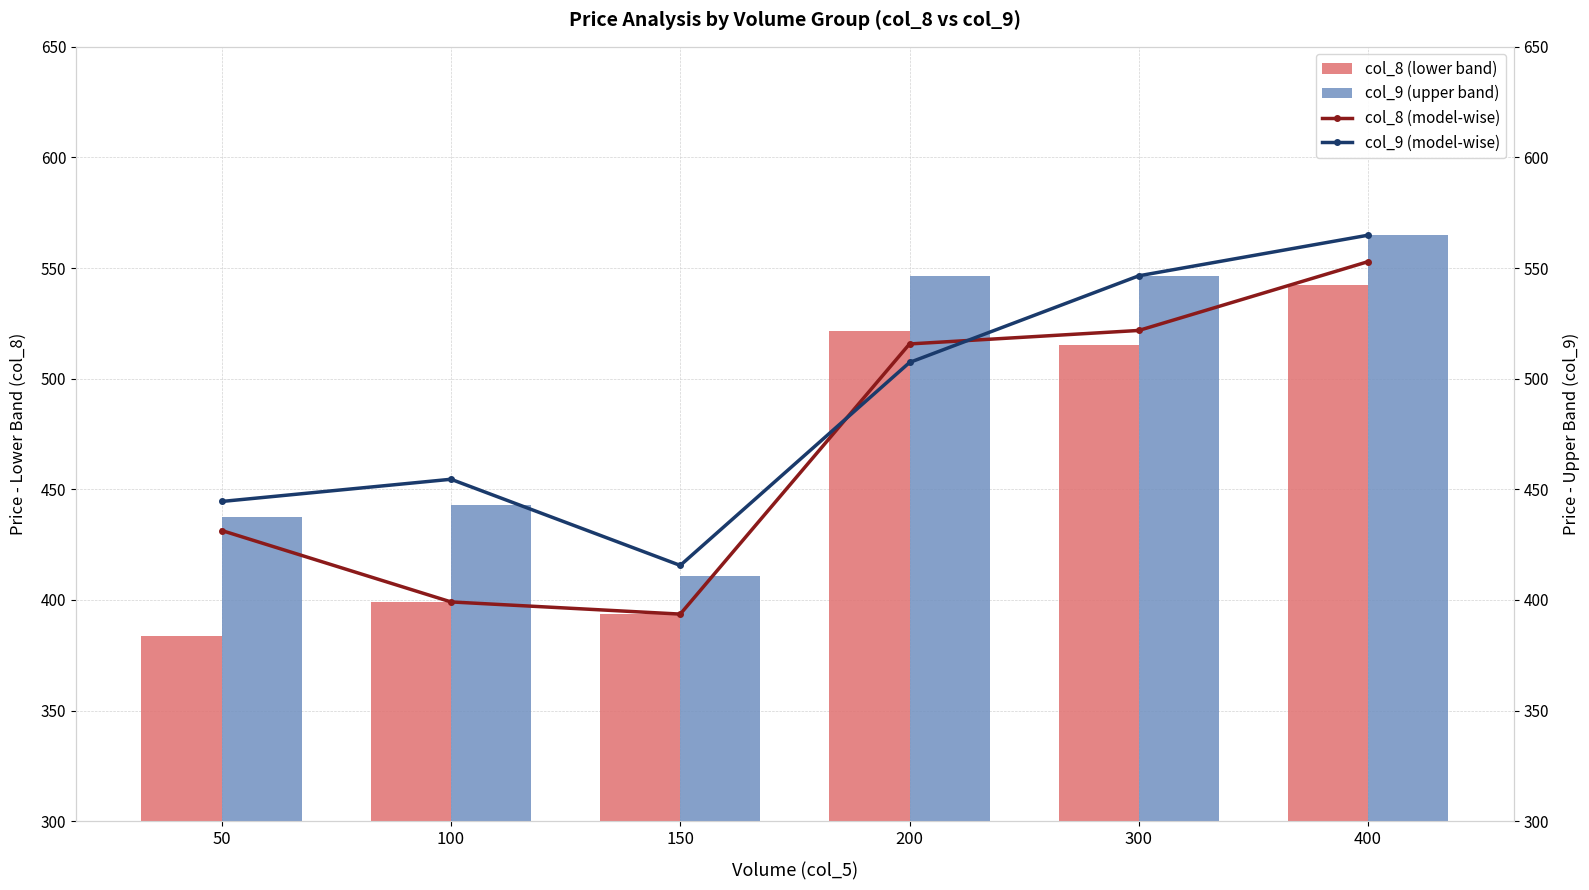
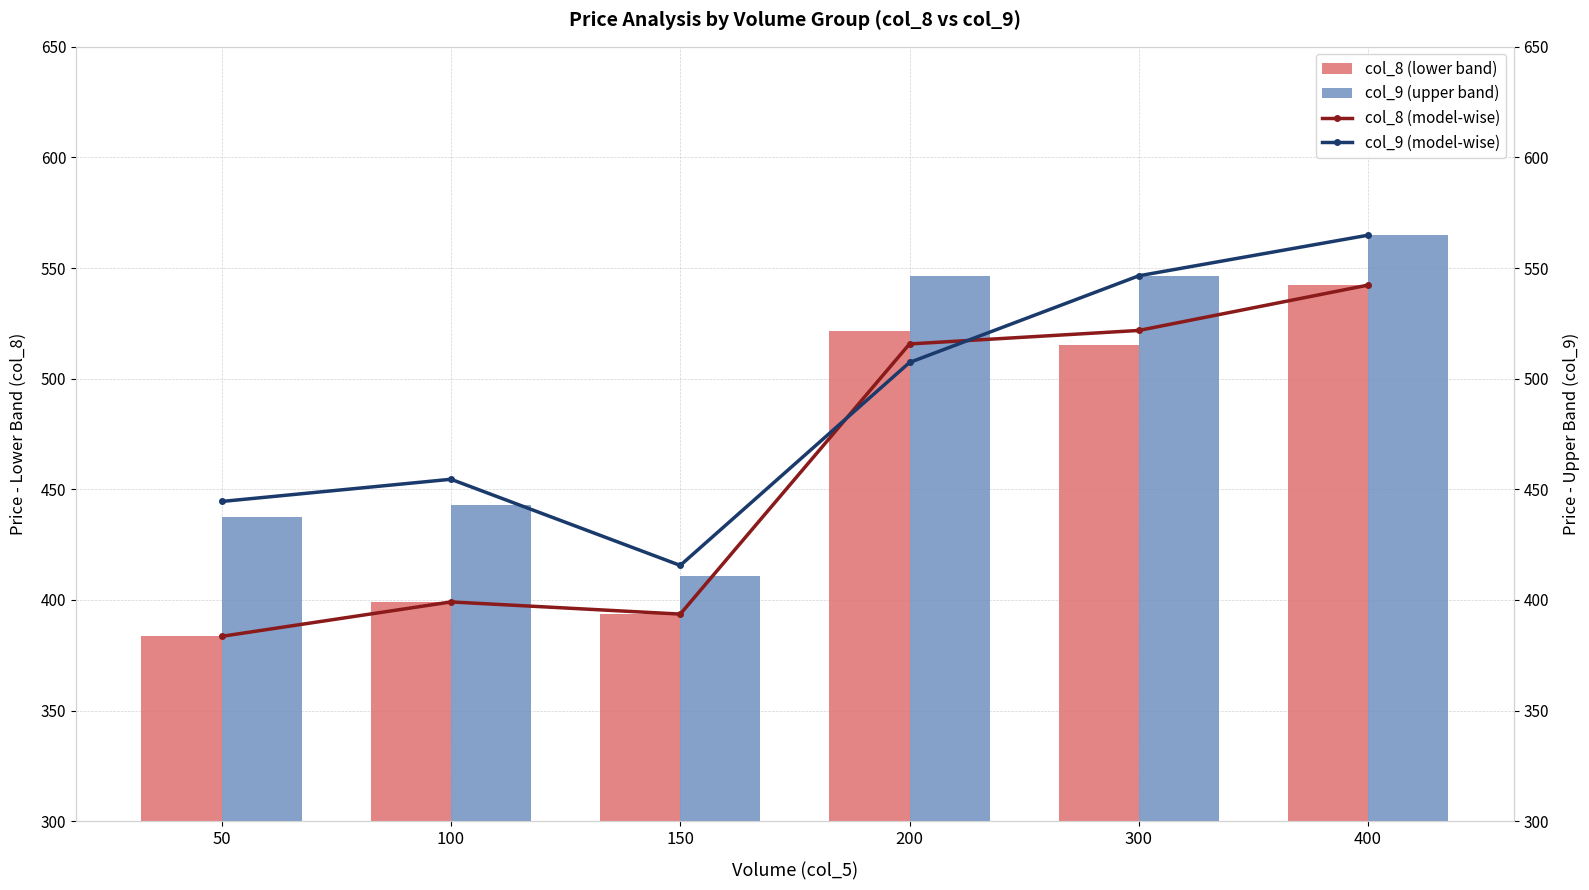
  {
    "col_8 (lower band)": {
      "50": 384,
      "100": 399,
      "150": 394,
      "200": 522,
      "300": 515,
      "400": 542
    },
    "col_9 (upper band)": {
      "50": 437,
      "100": 443,
      "150": 411,
      "200": 547,
      "300": 547,
      "400": 565
    },
    "col_8 (model-wise)": {
-     "50": 431,
+     "50": 384,
      "100": 399,
      "150": 394,
      "200": 516,
      "300": 522,
-     "400": 553
+     "400": 542
    },
    "col_9 (model-wise)": {
      "50": 445,
      "100": 455,
      "150": 416,
      "200": 507,
      "300": 547,
      "400": 565
    }
  }
